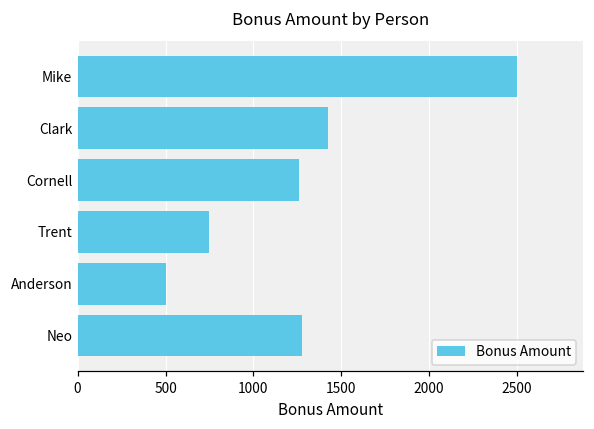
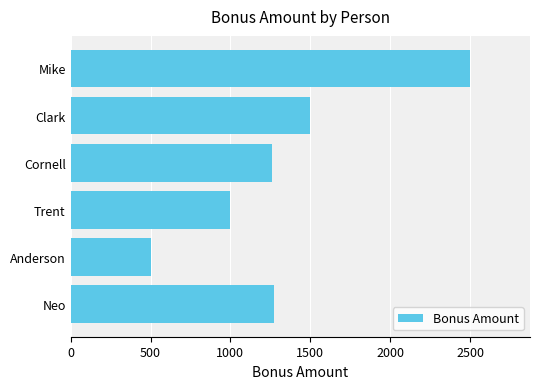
  {
    "Mike": 2500,
-   "Clark": 1430,
+   "Clark": 1500,
    "Cornell": 1260,
-   "Trent": 750,
+   "Trent": 1000,
    "Anderson": 500,
    "Neo": 1280
  }
